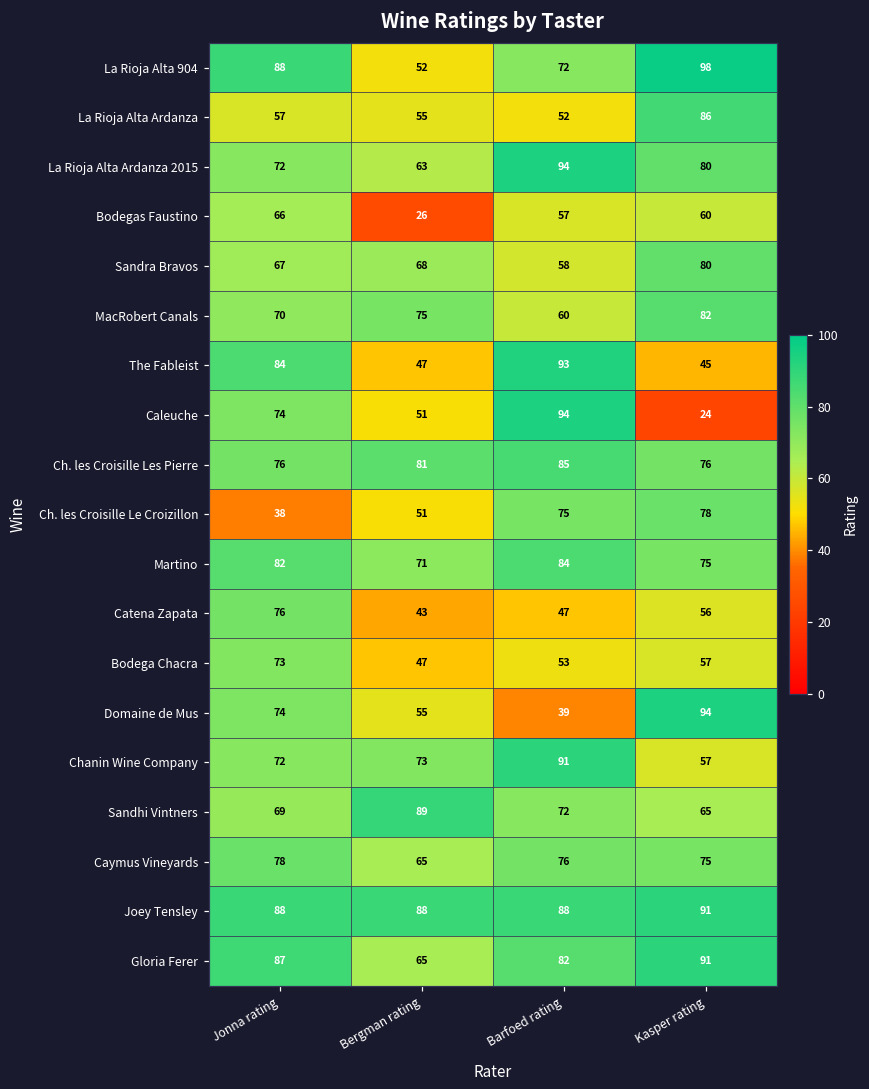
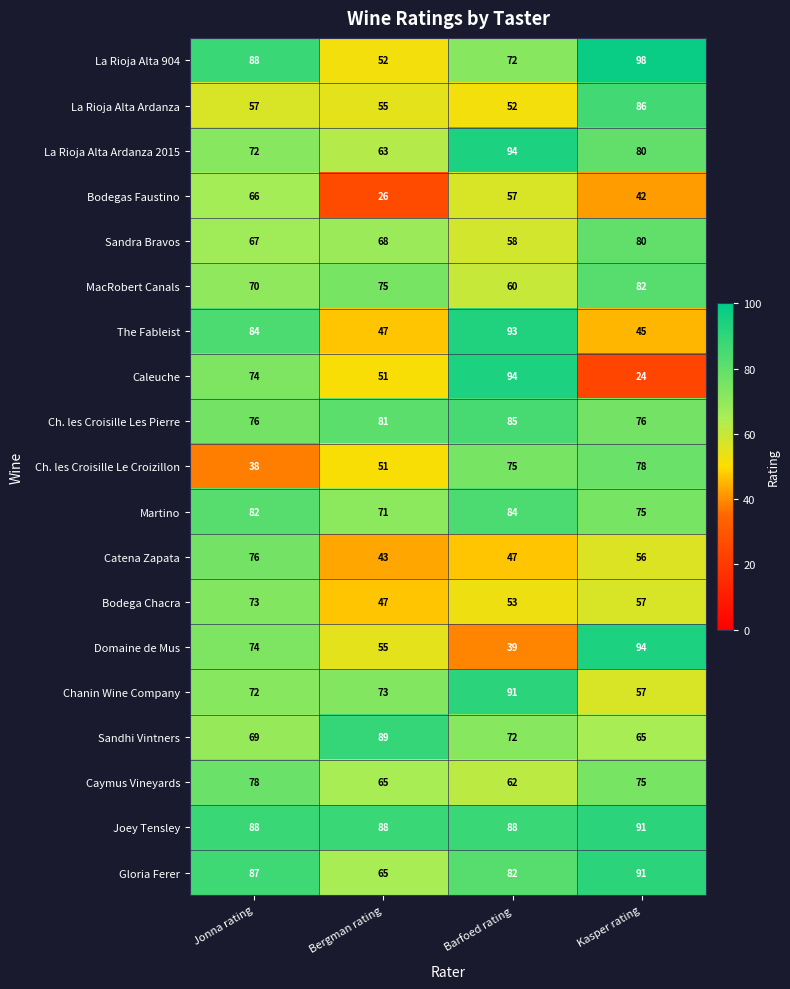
  {
    "La Rioja Alta 904": {
      "Jonna rating": 88,
      "Bergman rating": 52,
      "Barfoed rating": 72,
      "Kasper rating": 98
    },
    "La Rioja Alta Ardanza": {
      "Jonna rating": 57,
      "Bergman rating": 55,
      "Barfoed rating": 52,
      "Kasper rating": 86
    },
    "La Rioja Alta Ardanza 2015": {
      "Jonna rating": 72,
      "Bergman rating": 63,
      "Barfoed rating": 94,
      "Kasper rating": 80
    },
    "Bodegas Faustino": {
      "Jonna rating": 66,
      "Bergman rating": 26,
      "Barfoed rating": 57,
-     "Kasper rating": 60
+     "Kasper rating": 42
    },
    "Sandra Bravos": {
      "Jonna rating": 67,
      "Bergman rating": 68,
      "Barfoed rating": 58,
      "Kasper rating": 80
    },
    "MacRobert Canals": {
      "Jonna rating": 70,
      "Bergman rating": 75,
      "Barfoed rating": 60,
      "Kasper rating": 82
    },
    "The Fableist": {
      "Jonna rating": 84,
      "Bergman rating": 47,
      "Barfoed rating": 93,
      "Kasper rating": 45
    },
    "Caleuche": {
      "Jonna rating": 74,
      "Bergman rating": 51,
      "Barfoed rating": 94,
      "Kasper rating": 24
    },
    "Ch. les Croisille Les Pierre": {
      "Jonna rating": 76,
      "Bergman rating": 81,
      "Barfoed rating": 85,
      "Kasper rating": 76
    },
    "Ch. les Croisille Le Croizillon": {
      "Jonna rating": 38,
      "Bergman rating": 51,
      "Barfoed rating": 75,
      "Kasper rating": 78
    },
    "Martino": {
      "Jonna rating": 82,
      "Bergman rating": 71,
      "Barfoed rating": 84,
      "Kasper rating": 75
    },
    "Catena Zapata": {
      "Jonna rating": 76,
      "Bergman rating": 43,
      "Barfoed rating": 47,
      "Kasper rating": 56
    },
    "Bodega Chacra": {
      "Jonna rating": 73,
      "Bergman rating": 47,
      "Barfoed rating": 53,
      "Kasper rating": 57
    },
    "Domaine de Mus": {
      "Jonna rating": 74,
      "Bergman rating": 55,
      "Barfoed rating": 39,
      "Kasper rating": 94
    },
    "Chanin Wine Company": {
      "Jonna rating": 72,
      "Bergman rating": 73,
      "Barfoed rating": 91,
      "Kasper rating": 57
    },
    "Sandhi Vintners": {
      "Jonna rating": 69,
      "Bergman rating": 89,
      "Barfoed rating": 72,
      "Kasper rating": 65
    },
    "Caymus Vineyards": {
      "Jonna rating": 78,
      "Bergman rating": 65,
-     "Barfoed rating": 76,
+     "Barfoed rating": 62,
      "Kasper rating": 75
    },
    "Joey Tensley": {
      "Jonna rating": 88,
      "Bergman rating": 88,
      "Barfoed rating": 88,
      "Kasper rating": 91
    },
    "Gloria Ferer": {
      "Jonna rating": 87,
      "Bergman rating": 65,
      "Barfoed rating": 82,
      "Kasper rating": 91
    }
  }
